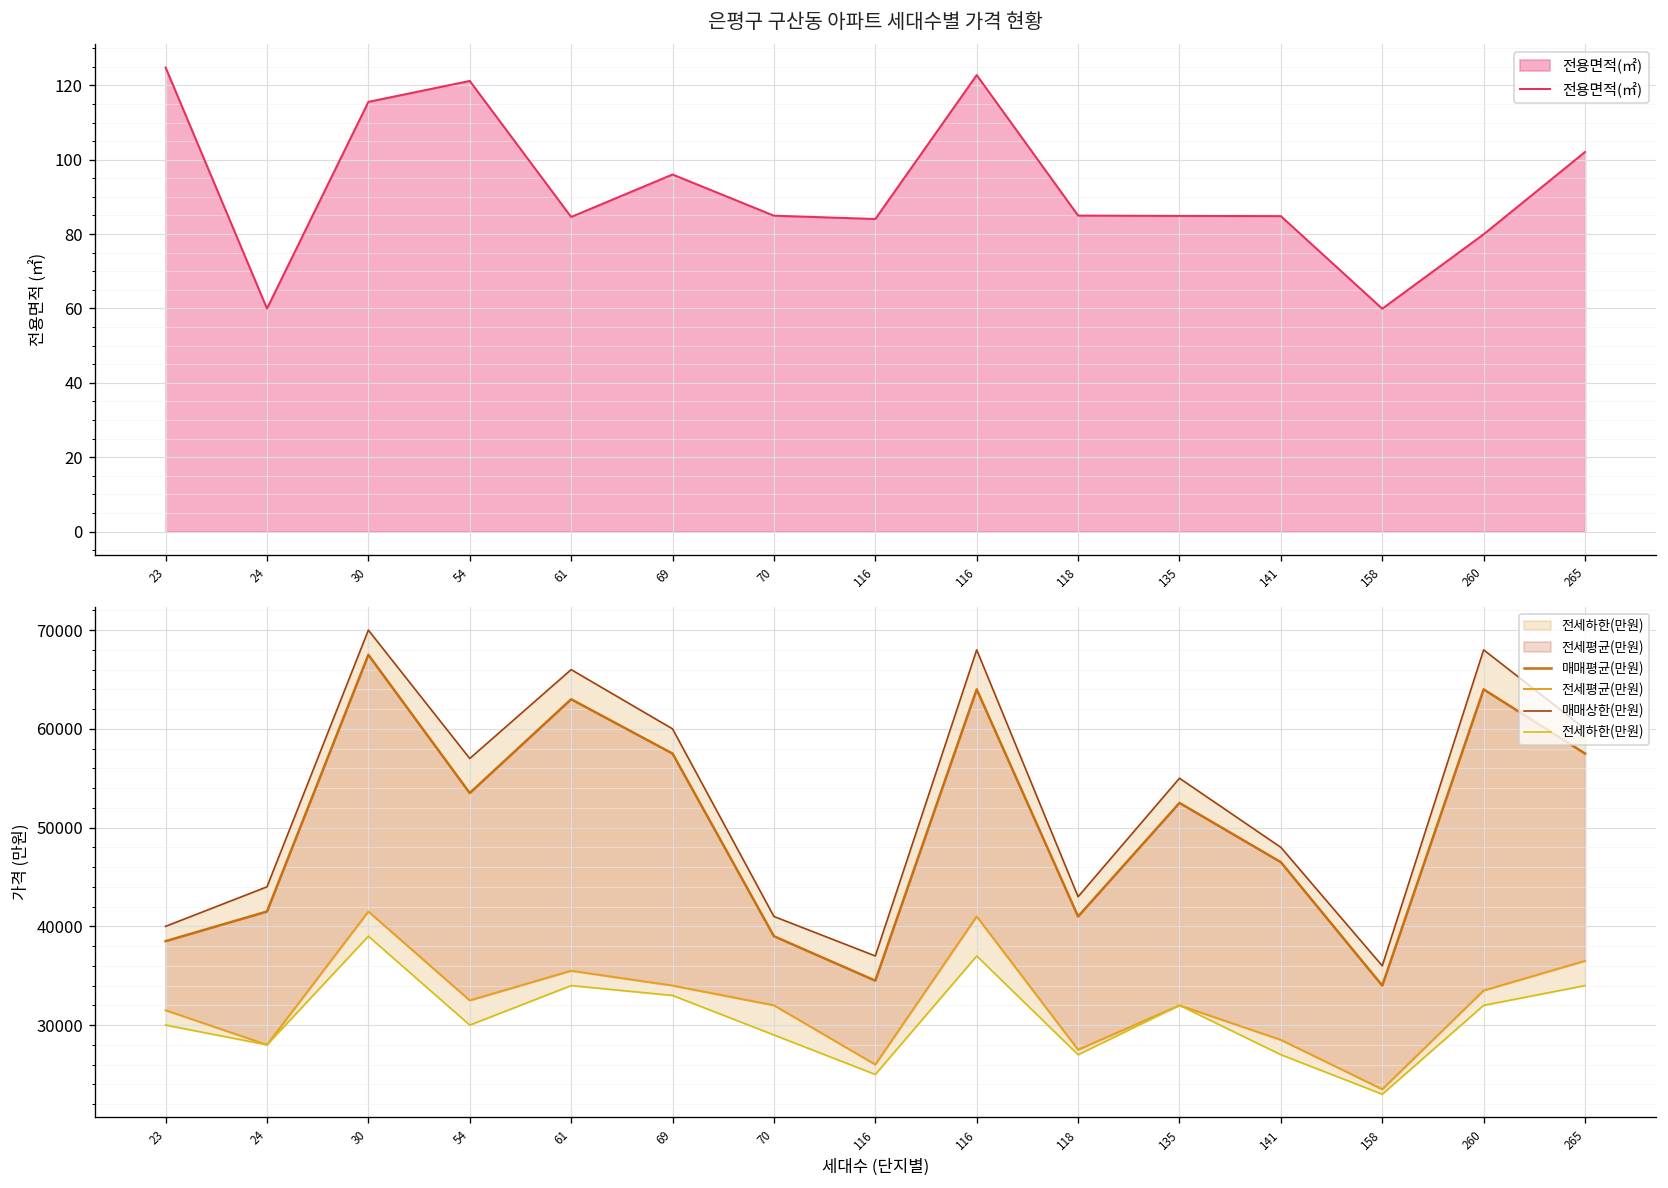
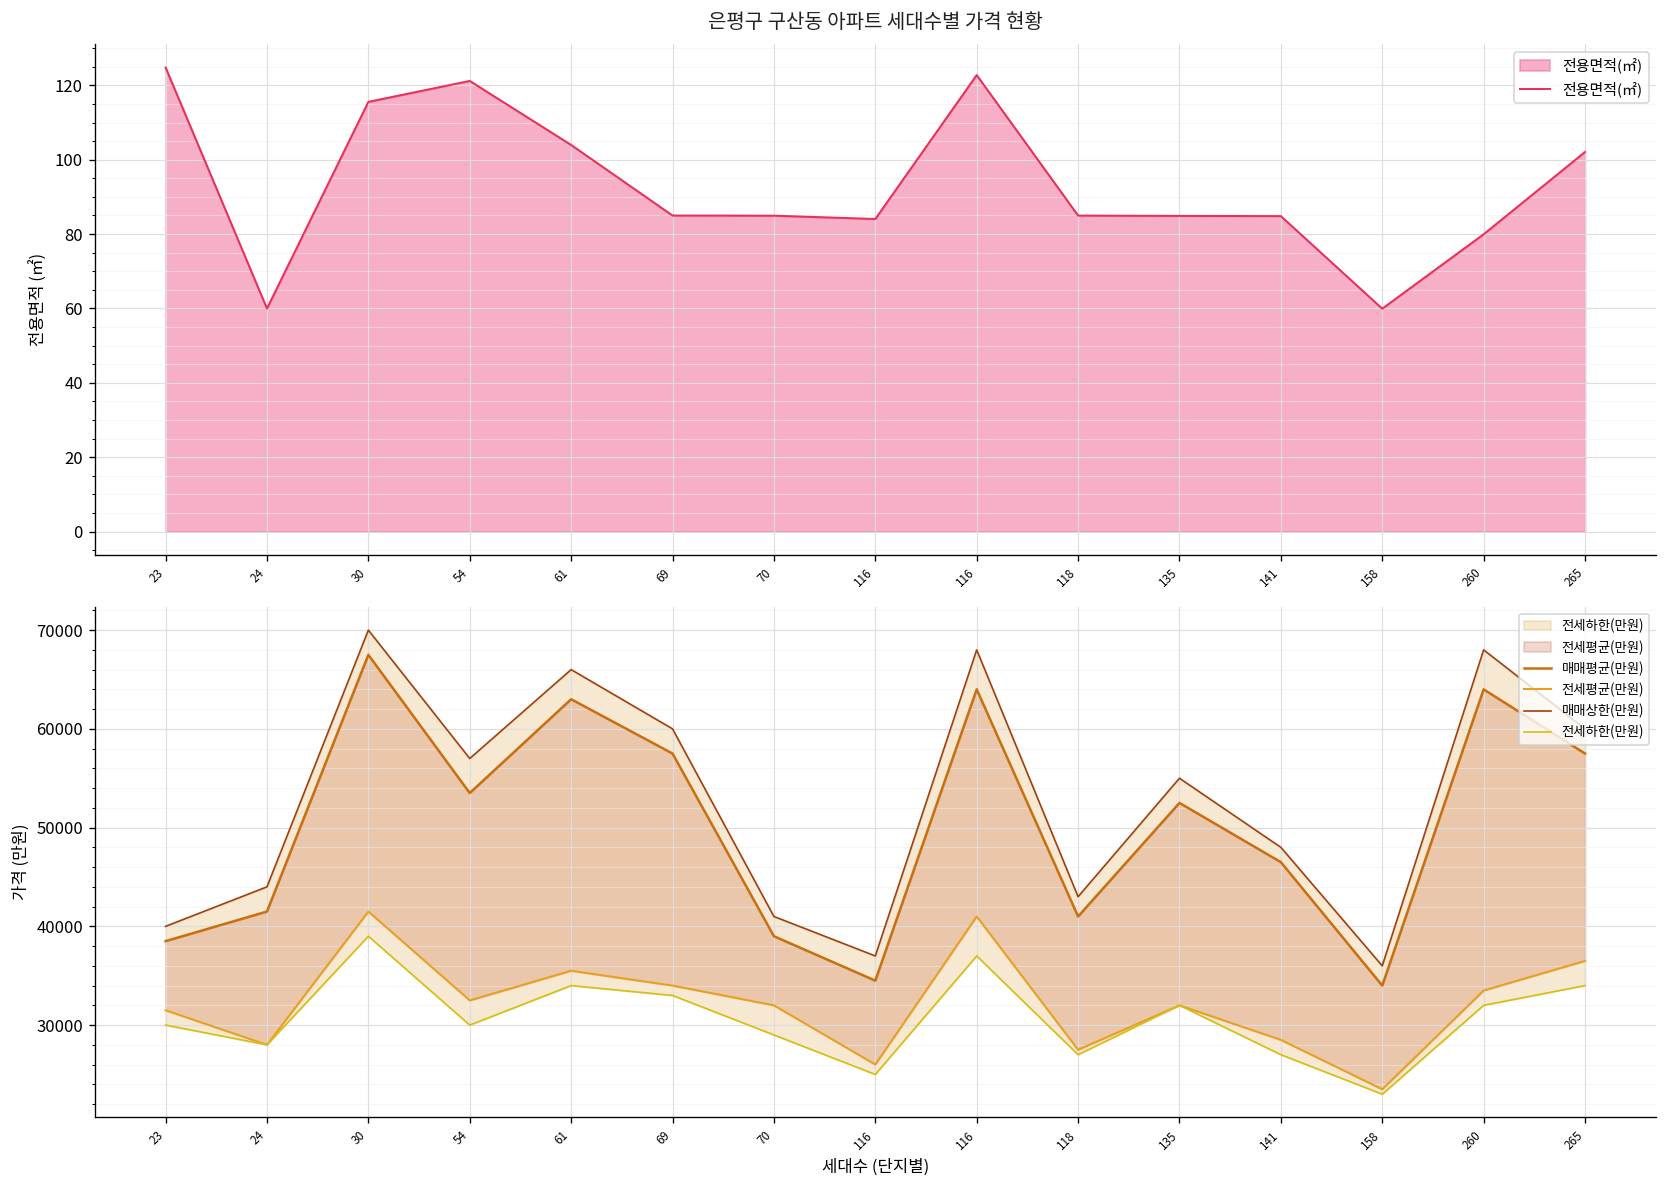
  {
    "은평구 구산동 아파트 세대수별 가격 현황": {
      "23": 125,
      "24": 60,
      "30": 116,
      "54": 121,
-     "61": 85,
-     "69": 96,
+     "61": 104,
+     "69": 85,
      "70": 85,
      "118": 85,
      "135": 85,
      "141": 85,
      "158": 60,
      "260": 80,
      "265": 102
    }
  }
